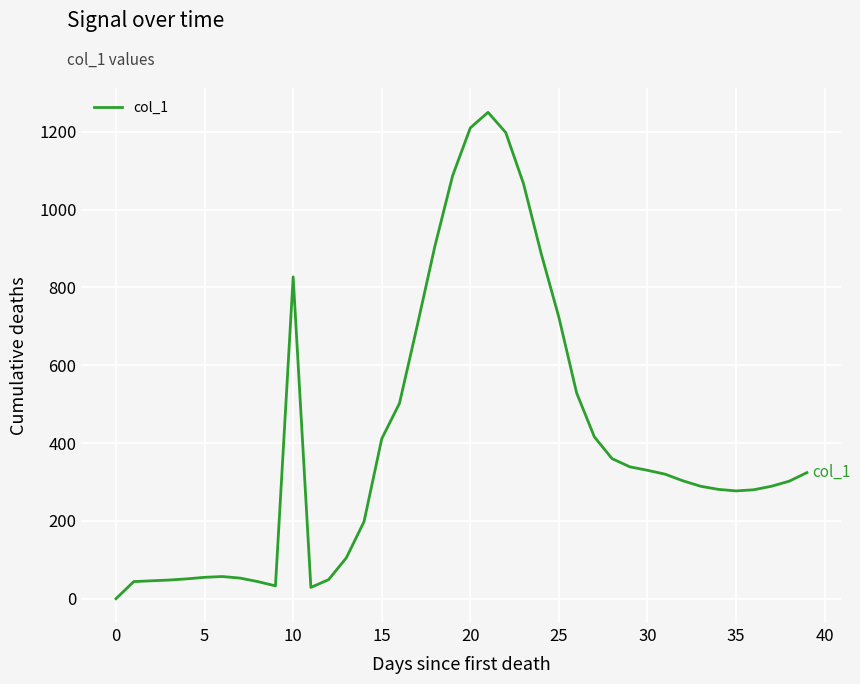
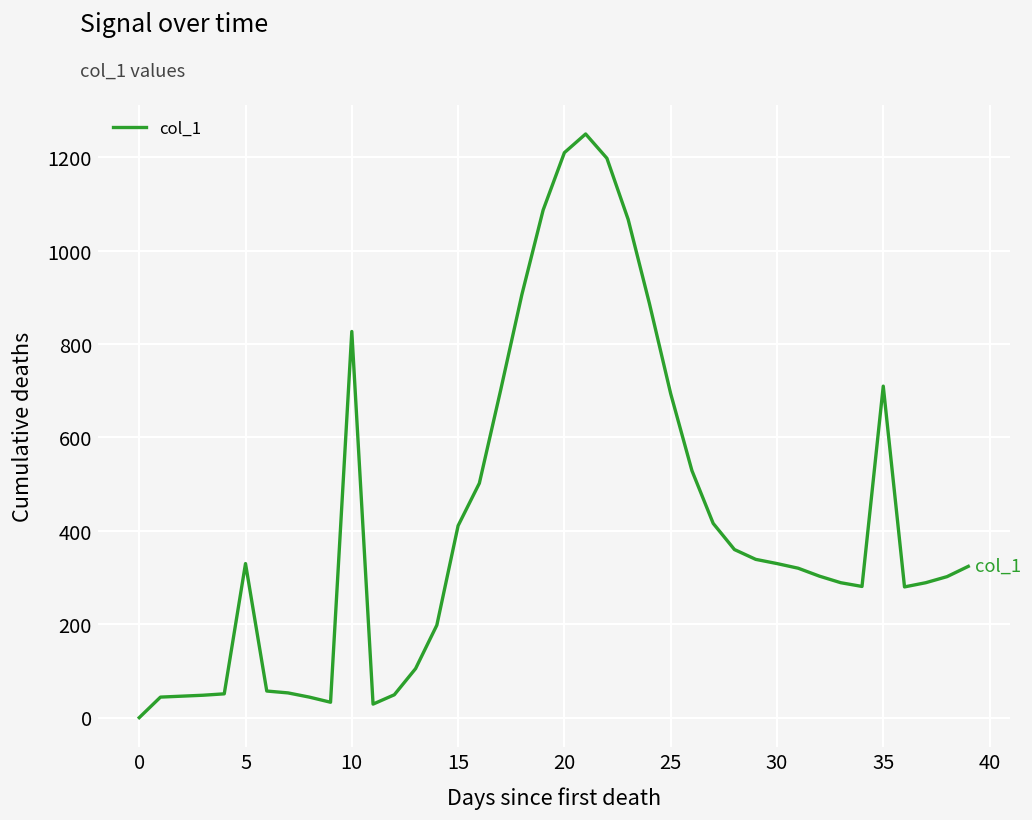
  {
    "0": 0,
-   "5": 60,
+   "5": 330,
    "10": 830,
    "15": 410,
    "20": 1210,
-   "25": 720,
+   "25": 690,
    "30": 330,
-   "35": 280
+   "35": 710
  }
